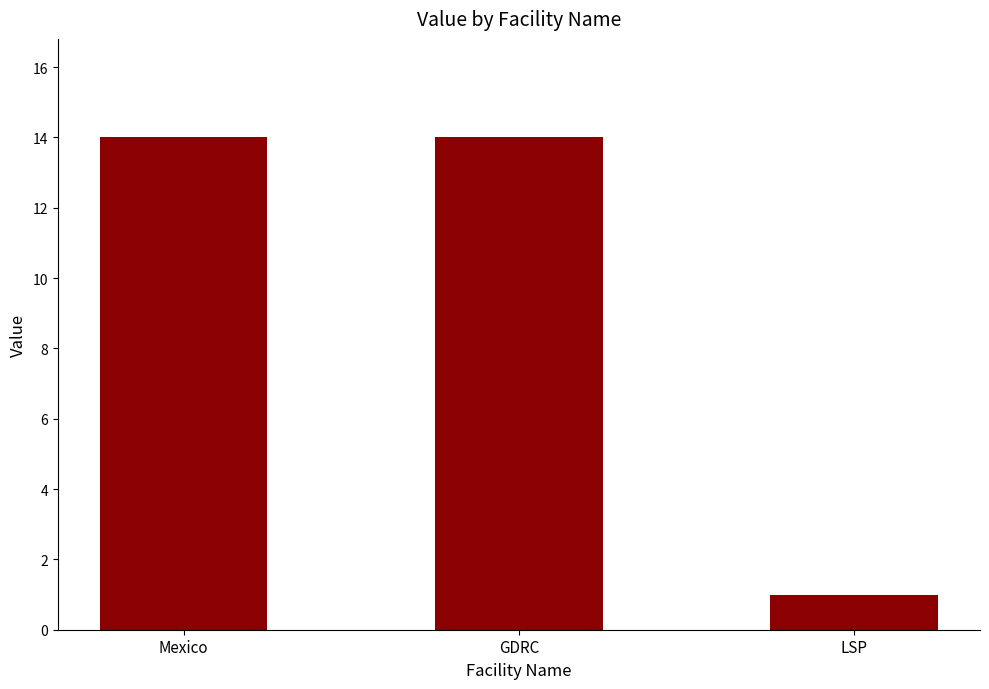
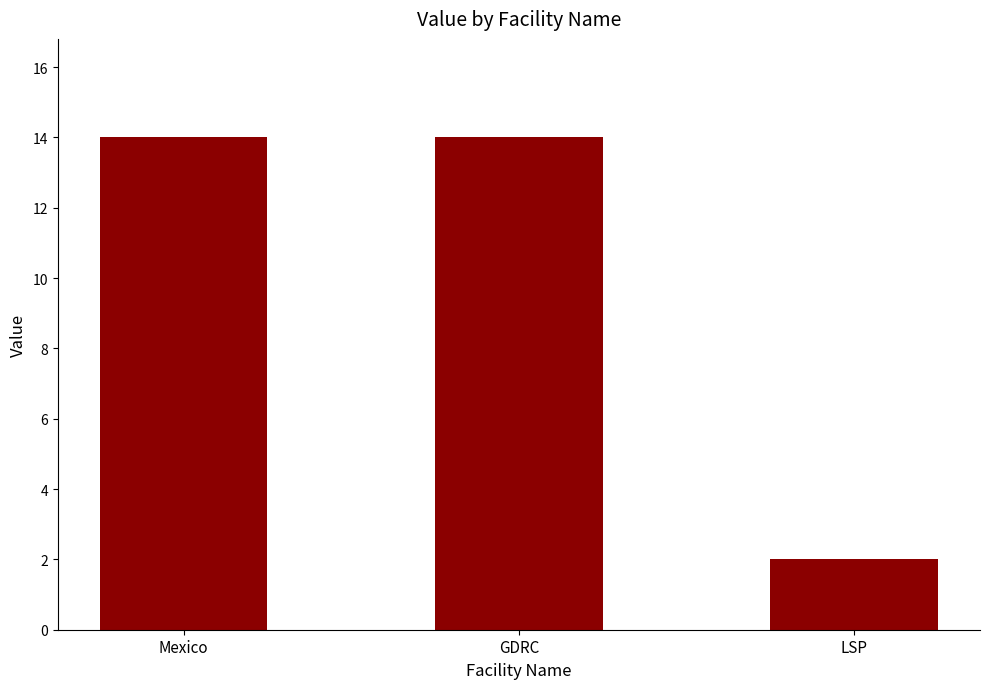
  {
    "Mexico": 14,
    "GDRC": 14,
-   "LSP": 1
+   "LSP": 2
  }
